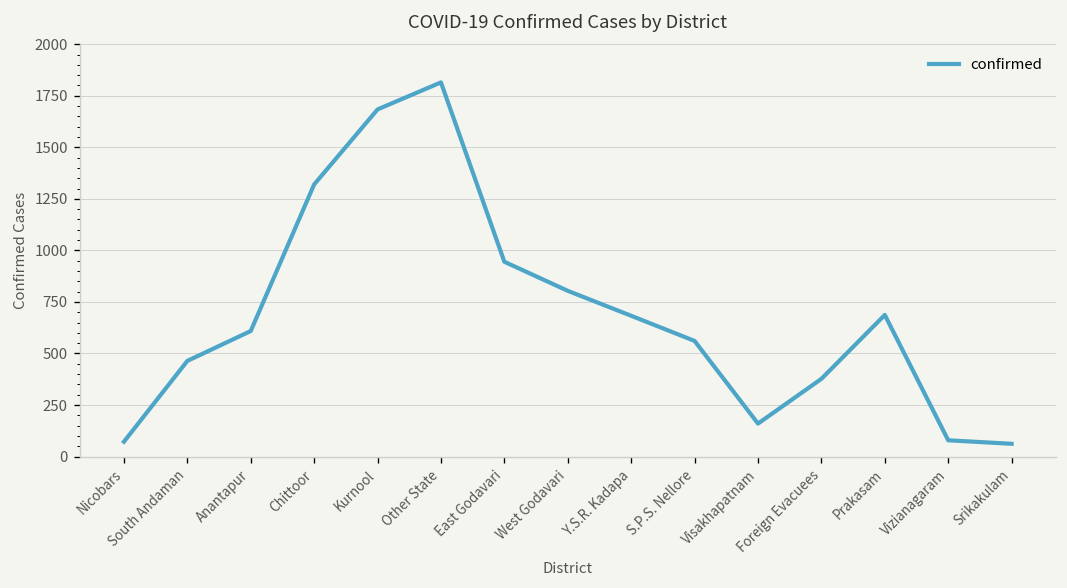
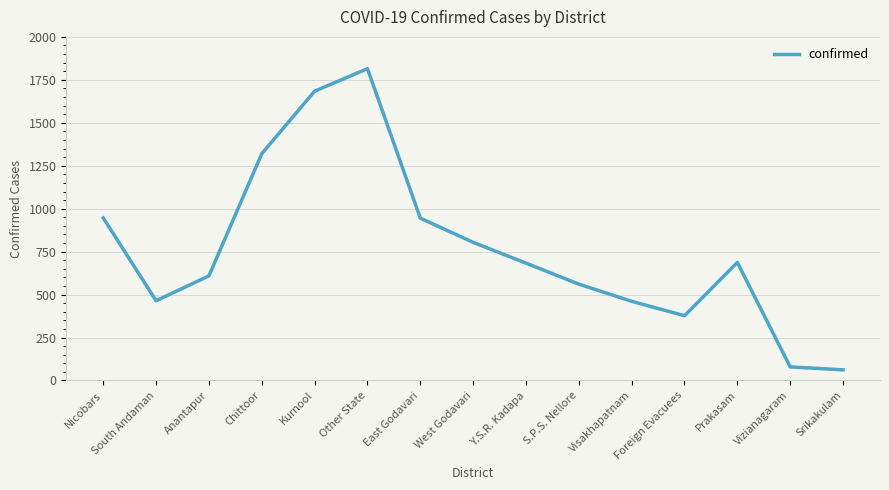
  {
-   "Nicobars": 70,
+   "Nicobars": 950,
    "South Andaman": 460,
    "Anantapur": 610,
    "Chittoor": 1320,
    "Kurnool": 1680,
    "Other State": 1820,
    "East Godavari": 950,
    "West Godavari": 800,
    "Y.S.R. Kadapa": 680,
    "S.P.S. Nellore": 560,
-   "Visakhapatnam": 160,
+   "Visakhapatnam": 460,
    "Foreign Evacuees": 380,
    "Prakasam": 690,
    "Vizianagaram": 80,
    "Srikakulam": 60
  }
